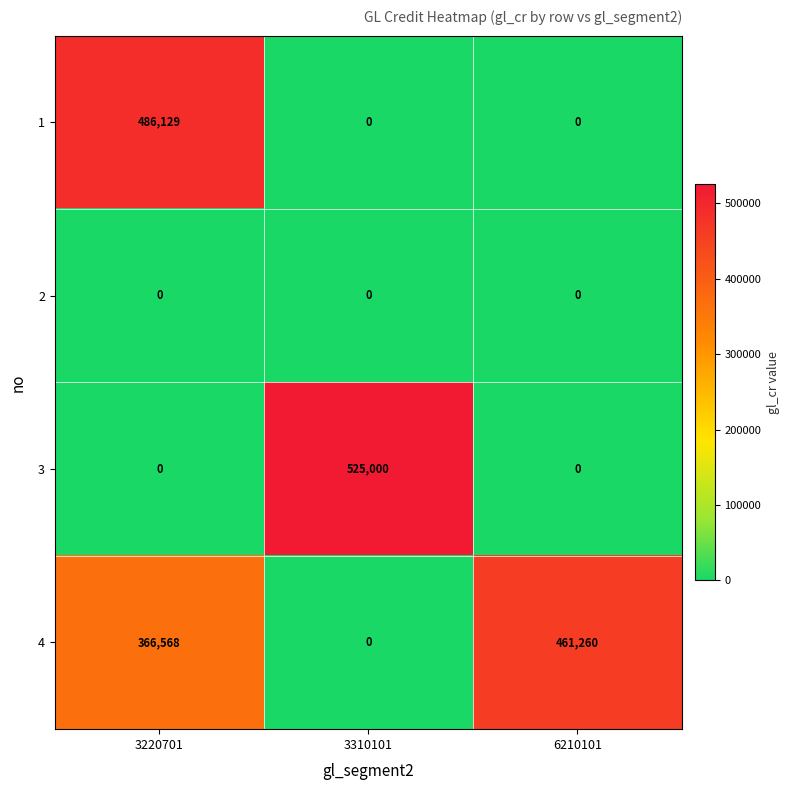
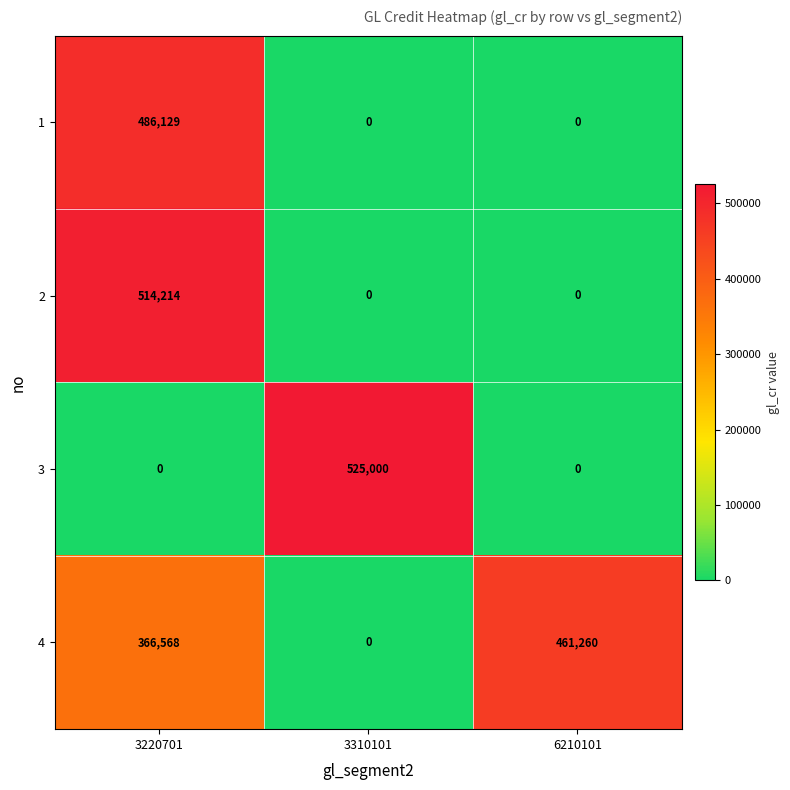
  {
    "1": {
      "3220701": "486,129",
      "3310101": "0",
      "6210101": "0"
    },
    "2": {
-     "3220701": "0",
+     "3220701": "514,214",
      "3310101": "0",
      "6210101": "0"
    },
    "3": {
      "3220701": "0",
      "3310101": "525,000",
      "6210101": "0"
    },
    "4": {
      "3220701": "366,568",
      "3310101": "0",
      "6210101": "461,260"
    }
  }
